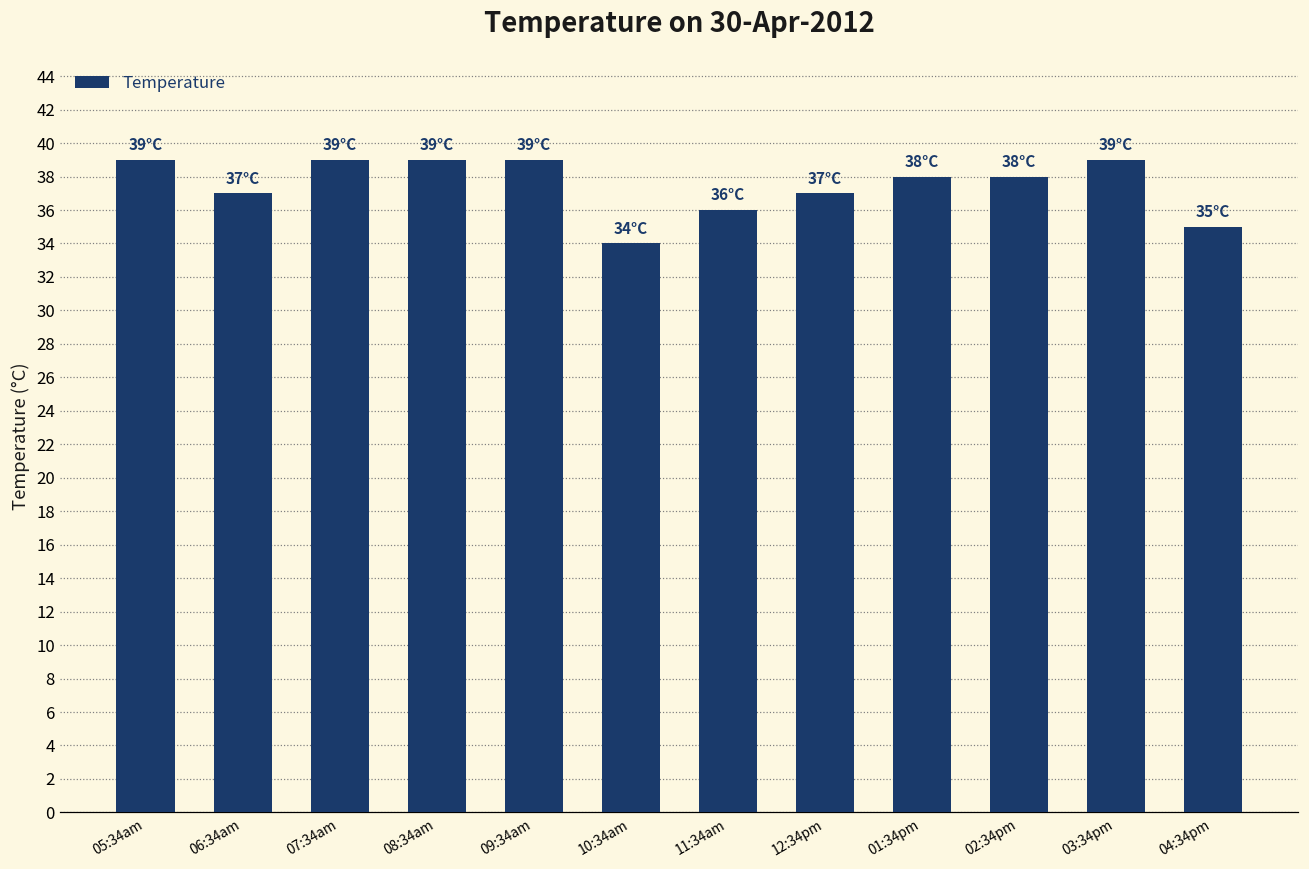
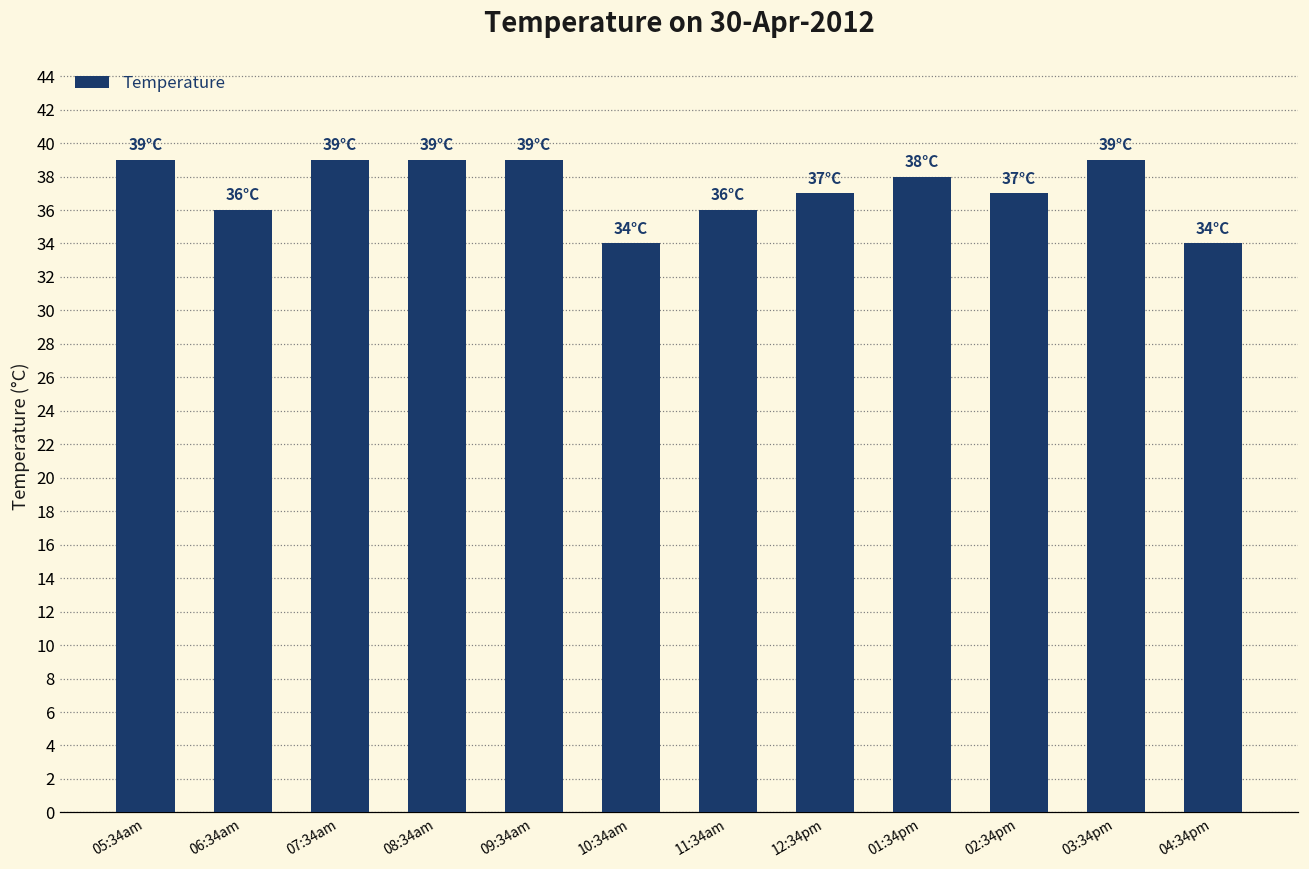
  {
    "05:34am": "39°C",
-   "06:34am": "37°C",
+   "06:34am": "36°C",
    "07:34am": "39°C",
    "08:34am": "39°C",
    "09:34am": "39°C",
    "10:34am": "34°C",
    "11:34am": "36°C",
    "12:34pm": "37°C",
    "01:34pm": "38°C",
-   "02:34pm": "38°C",
+   "02:34pm": "37°C",
    "03:34pm": "39°C",
-   "04:34pm": "35°C"
+   "04:34pm": "34°C"
  }
